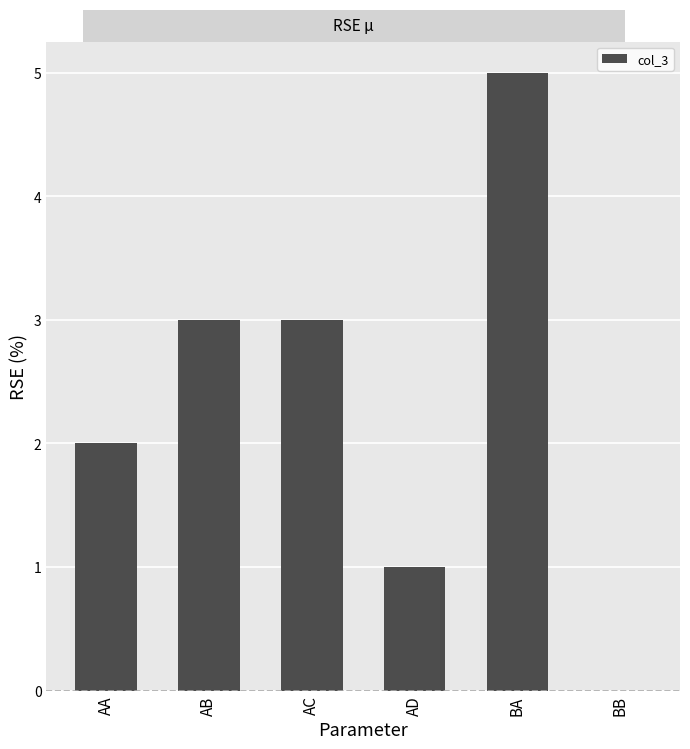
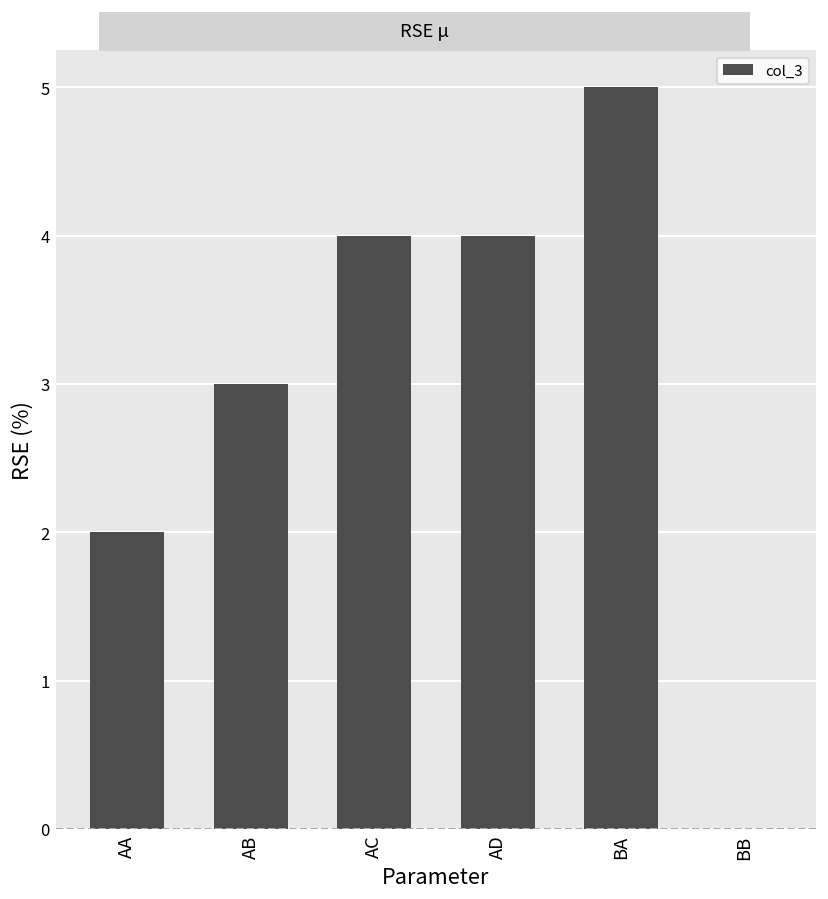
  {
    "AA": 2,
    "AB": 3,
-   "AC": 3,
-   "AD": 1,
+   "AC": 4,
+   "AD": 4,
    "BA": 5,
    "BB": 0
  }
